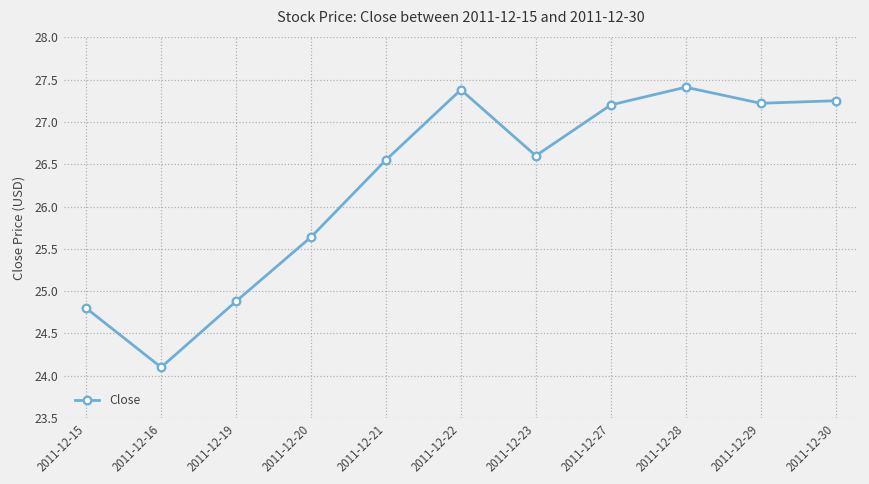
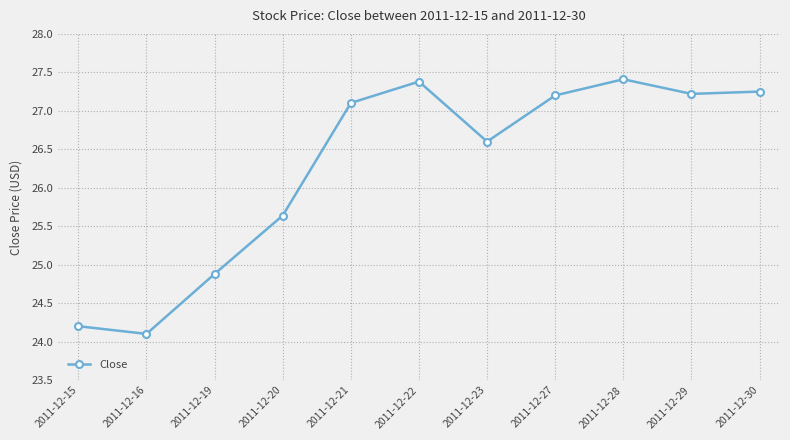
  {
-   "2011-12-15": 24.8,
+   "2011-12-15": 24.2,
    "2011-12-16": 24.1,
    "2011-12-19": 24.9,
    "2011-12-20": 25.6,
-   "2011-12-21": 26.5,
+   "2011-12-21": 27.1,
    "2011-12-22": 27.4,
    "2011-12-23": 26.6,
    "2011-12-27": 27.2,
    "2011-12-28": 27.4,
    "2011-12-29": 27.2,
    "2011-12-30": 27.3
  }
